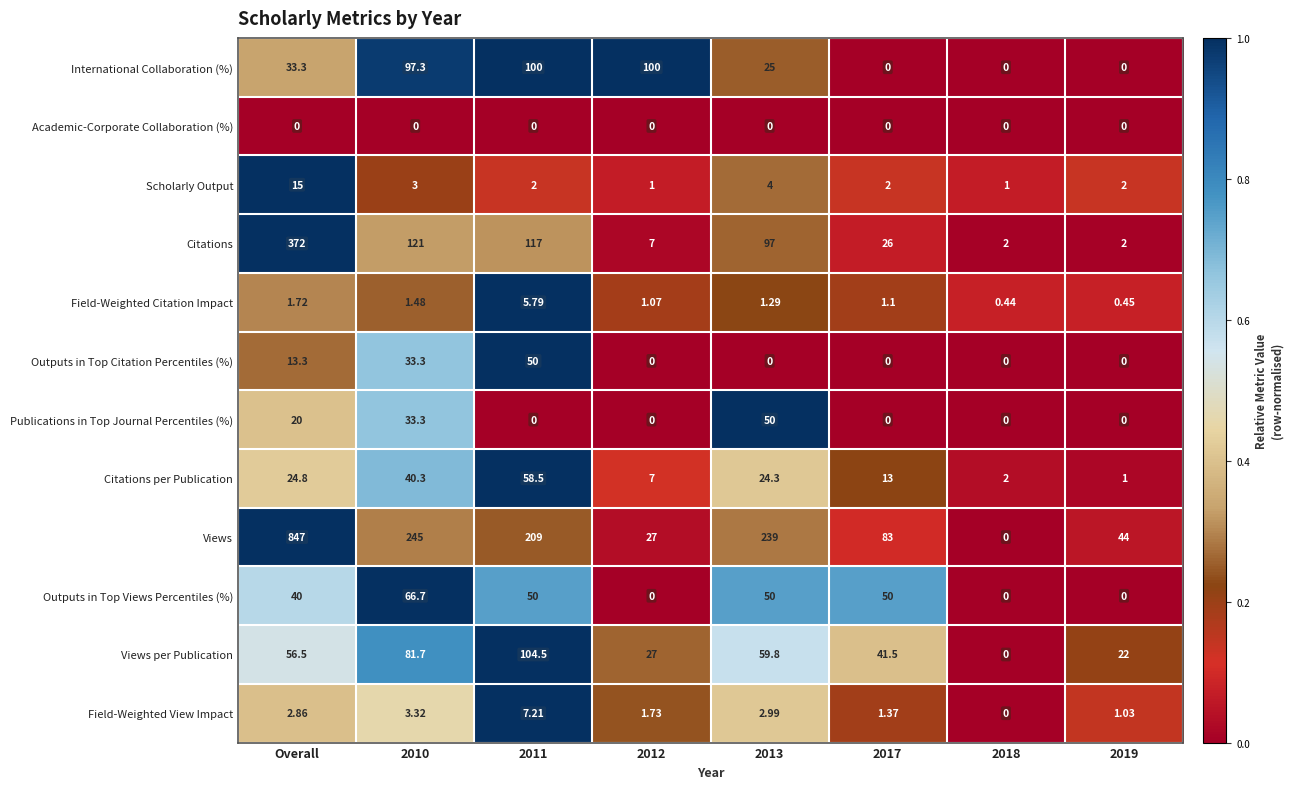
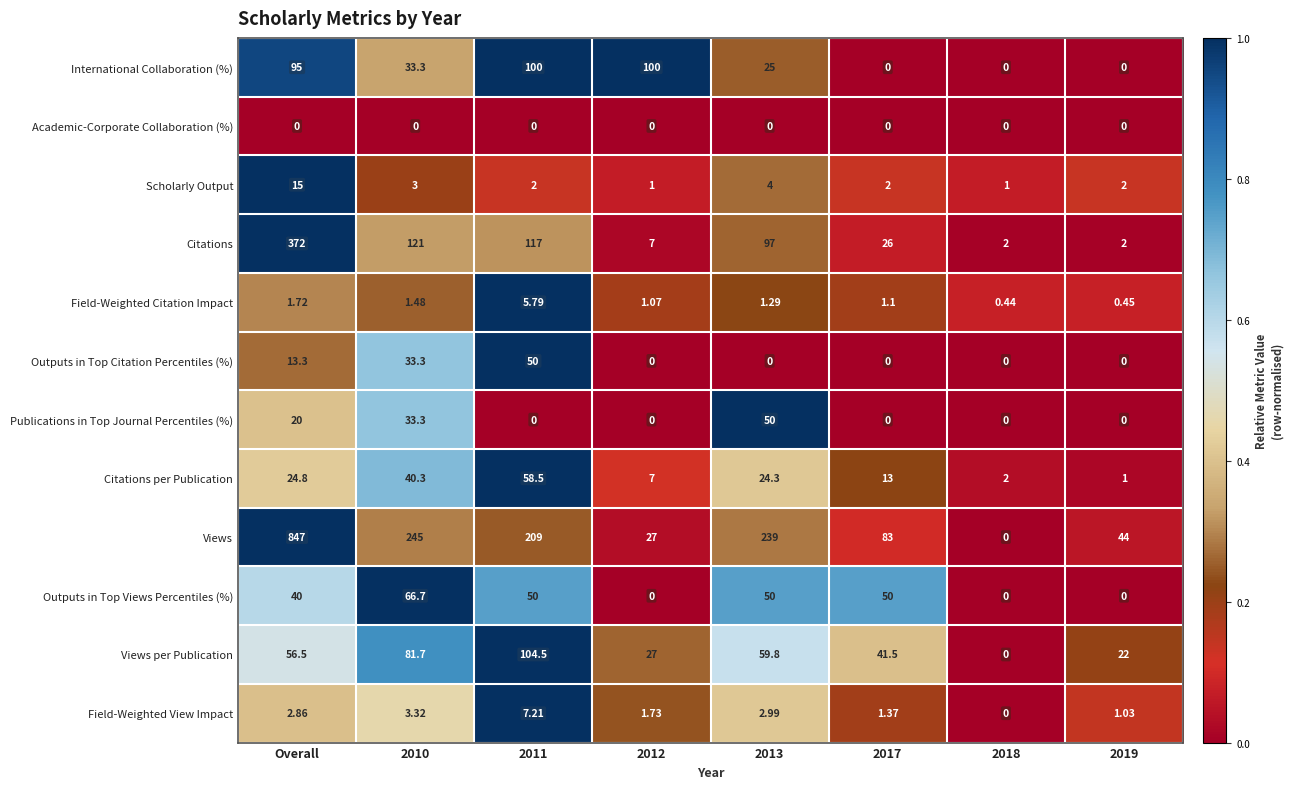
  {
    "International Collaboration (%)": {
-     "Overall": 33.3,
-     "2010": 97.3,
+     "Overall": 95,
+     "2010": 33.3,
      "2013": 25
    },
    "Scholarly Output": {
      "2010": 3,
      "2011": 2,
      "2012": 1,
      "2013": 4,
      "2017": 2,
      "2018": 1,
      "2019": 2
    },
    "Citations": {
      "2010": 121,
      "2011": 117,
      "2012": 7,
      "2013": 97,
      "2017": 26,
      "2018": 2,
      "2019": 2
    },
    "Field-Weighted Citation Impact": {
      "Overall": 1.72,
      "2010": 1.48,
      "2012": 1.07,
      "2013": 1.29,
      "2017": 1.1,
      "2018": 0.44,
      "2019": 0.45
    },
    "Outputs in Top Citation Percentiles (%)": {
      "Overall": 13.3,
      "2010": 33.3
    },
    "Publications in Top Journal Percentiles (%)": {
      "Overall": 20,
      "2010": 33.3
    },
    "Citations per Publication": {
      "Overall": 24.8,
      "2010": 40.3,
      "2012": 7,
      "2013": 24.3,
      "2017": 13,
      "2018": 2,
      "2019": 1
    },
    "Views": {
      "2010": 245,
      "2011": 209,
      "2012": 27,
      "2013": 239,
      "2017": 83,
      "2019": 44
    },
    "Outputs in Top Views Percentiles (%)": {
      "Overall": 40,
      "2011": 50,
      "2013": 50,
      "2017": 50
    },
    "Views per Publication": {
      "Overall": 56.5,
      "2010": 81.7,
      "2012": 27,
      "2013": 59.8,
      "2017": 41.5,
      "2019": 22
    },
    "Field-Weighted View Impact": {
      "Overall": 2.86,
      "2010": 3.32,
      "2012": 1.73,
      "2013": 2.99,
      "2017": 1.37,
      "2019": 1.03
    }
  }
